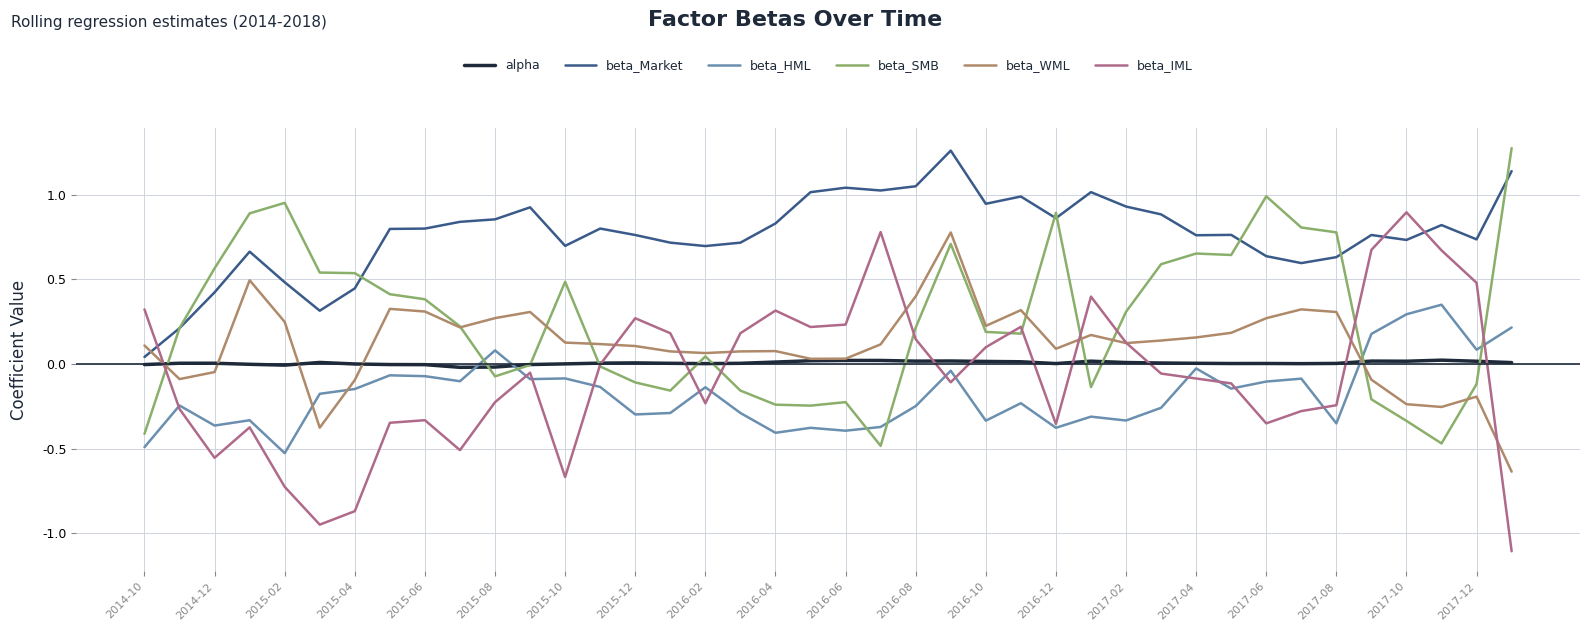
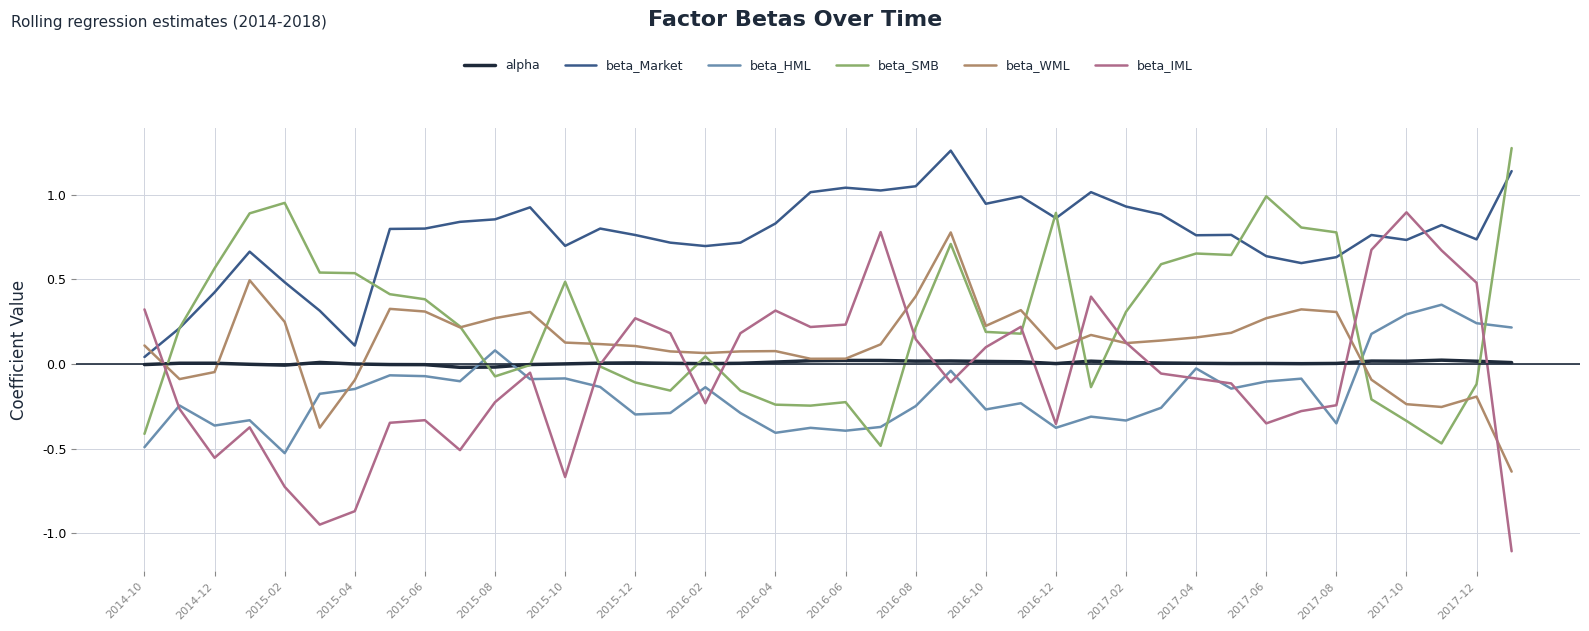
  {
    "alpha": {
      "2014-10": 0.00,
      "2014-12": 0.00,
      "2015-02": -0.01,
      "2015-04": 0.00,
      "2015-06": 0.00,
      "2015-08": -0.02,
      "2015-10": 0.00,
      "2015-12": 0.01,
      "2016-02": 0.00,
      "2016-04": 0.01,
      "2016-08": 0.02,
      "2016-10": 0.02,
      "2016-12": 0.00,
      "2017-02": 0.01,
      "2017-04": 0.00,
      "2017-06": 0.00,
      "2017-08": 0.00,
      "2017-10": 0.02,
      "2017-12": 0.02
    },
    "beta_Market": {
      "2014-10": 0.04,
      "2014-12": 0.42,
      "2015-02": 0.48,
-     "2015-04": 0.45,
+     "2015-04": 0.11,
      "2015-06": 0.80,
      "2015-08": 0.85,
      "2015-10": 0.70,
      "2015-12": 0.76,
      "2016-02": 0.70,
      "2016-04": 0.83,
      "2016-06": 1.04,
      "2016-08": 1.05,
      "2016-10": 0.95,
      "2016-12": 0.86,
      "2017-02": 0.93,
      "2017-04": 0.76,
      "2017-06": 0.64,
      "2017-08": 0.63,
      "2017-10": 0.73,
      "2017-12": 0.74
    },
    "beta_HML": {
      "2014-10": -0.49,
      "2014-12": -0.36,
      "2015-02": -0.53,
      "2015-04": -0.15,
      "2015-06": -0.07,
      "2015-08": 0.08,
      "2015-10": -0.08,
      "2015-12": -0.30,
      "2016-02": -0.14,
      "2016-04": -0.41,
      "2016-06": -0.39,
      "2016-08": -0.25,
-     "2016-10": -0.33,
+     "2016-10": -0.27,
      "2016-12": -0.38,
      "2017-02": -0.33,
      "2017-04": -0.03,
      "2017-06": -0.10,
      "2017-08": -0.35,
      "2017-10": 0.29,
-     "2017-12": 0.08
+     "2017-12": 0.24
    }
  }
